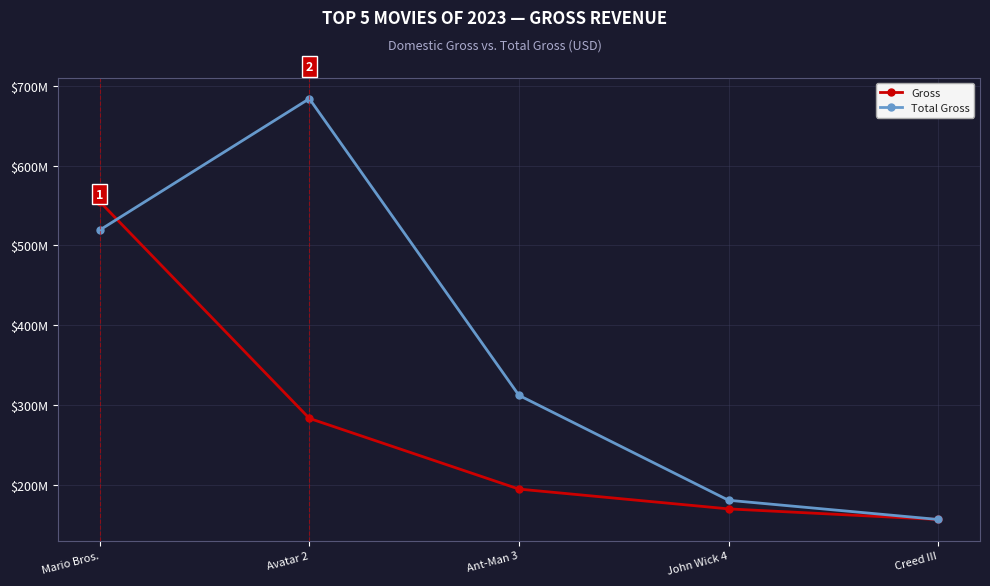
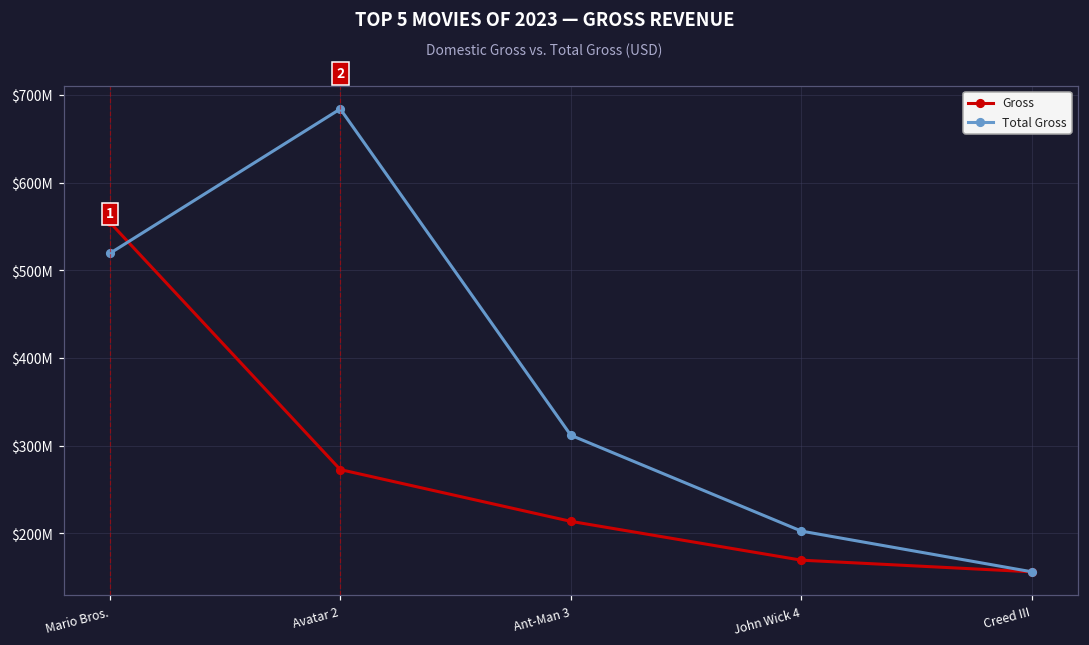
  {
    "Gross": {
-     "Avatar 2": "$280000000",
-     "Ant-Man 3": "$190000000",
+     "Avatar 2": "$270000000",
+     "Ant-Man 3": "$210000000",
      "John Wick 4": "$170000000"
    },
    "Total Gross": {
      "Mario Bros.": "$520000000",
      "Avatar 2": "$680000000",
      "Ant-Man 3": "$310000000",
-     "John Wick 4": "$180000000"
+     "John Wick 4": "$200000000"
    }
  }
